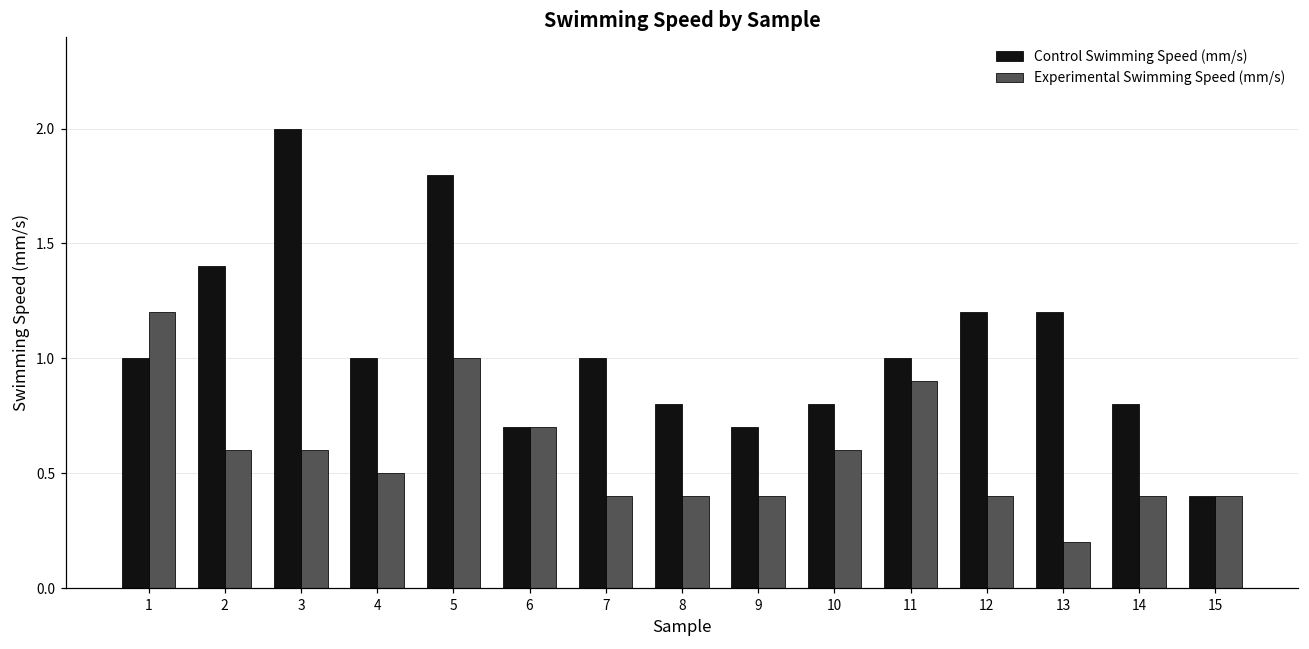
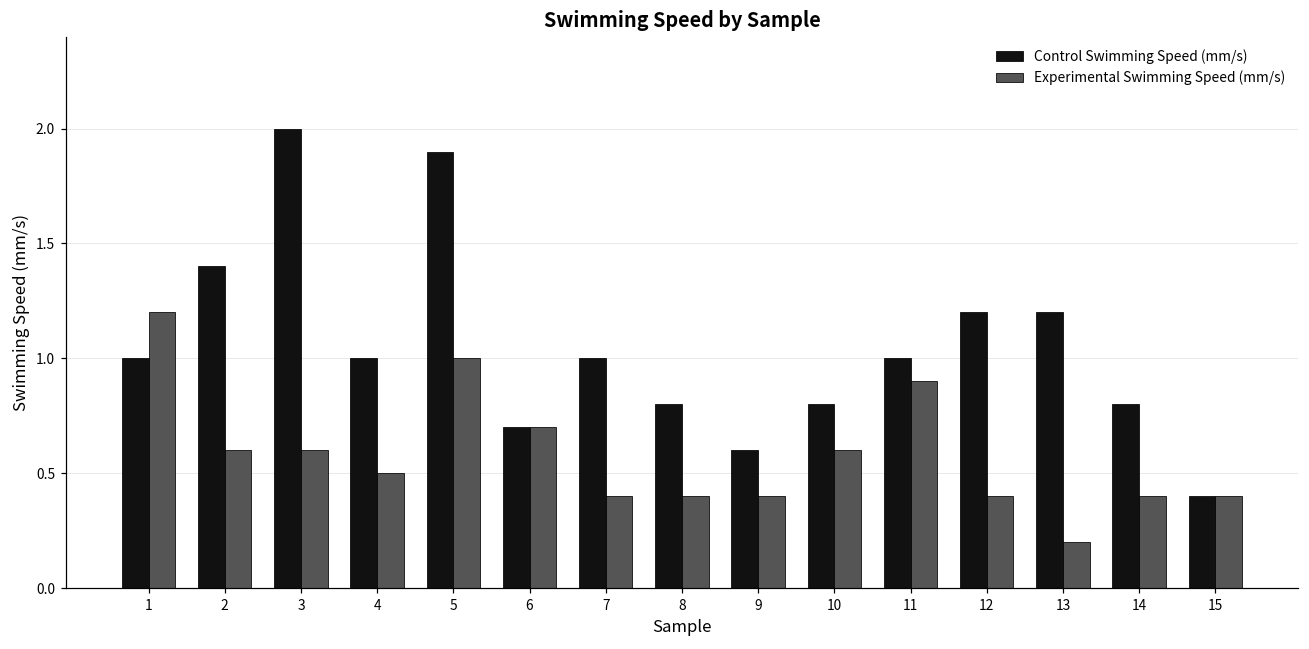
  {
    "Control Swimming Speed (mm/s)": {
      "1": 1.0,
      "2": 1.4,
      "3": 2.0,
      "4": 1.0,
-     "5": 1.8,
+     "5": 1.9,
      "6": 0.7,
      "7": 1.0,
      "8": 0.8,
-     "9": 0.7,
+     "9": 0.6,
      "10": 0.8,
      "11": 1.0,
      "12": 1.2,
      "13": 1.2,
      "14": 0.8,
      "15": 0.4
    },
    "Experimental Swimming Speed (mm/s)": {
      "1": 1.2,
      "2": 0.6,
      "3": 0.6,
      "4": 0.5,
      "5": 1.0,
      "6": 0.7,
      "7": 0.4,
      "8": 0.4,
      "9": 0.4,
      "10": 0.6,
      "11": 0.9,
      "12": 0.4,
      "13": 0.2,
      "14": 0.4,
      "15": 0.4
    }
  }
